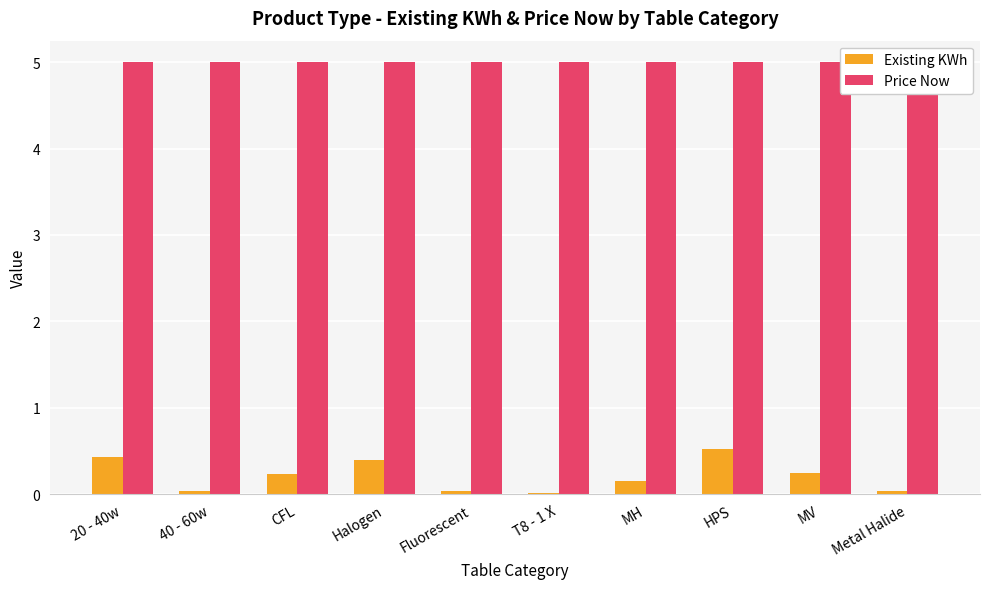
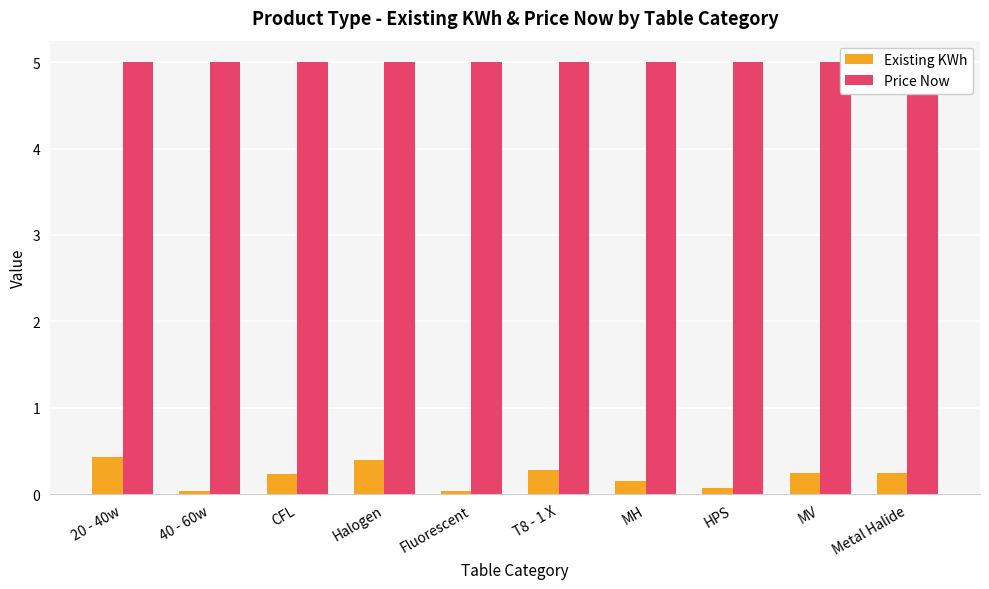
  {
    "Existing KWh": {
      "20 - 40w": 0.4,
      "40 - 60w": 0.0,
      "CFL": 0.2,
      "Halogen": 0.4,
      "Fluorescent": 0.0,
-     "T8 - 1 X": 0.0,
+     "T8 - 1 X": 0.3,
      "MH": 0.2,
-     "HPS": 0.5,
+     "HPS": 0.1,
      "MV": 0.3,
-     "Metal Halide": 0.0
+     "Metal Halide": 0.2
    },
    "Price Now": {
      "20 - 40w": 5.0,
      "40 - 60w": 5.0,
      "CFL": 5.0,
      "Halogen": 5.0,
      "Fluorescent": 5.0,
      "T8 - 1 X": 5.0,
      "MH": 5.0,
      "HPS": 5.0,
      "MV": 5.0
    }
  }
